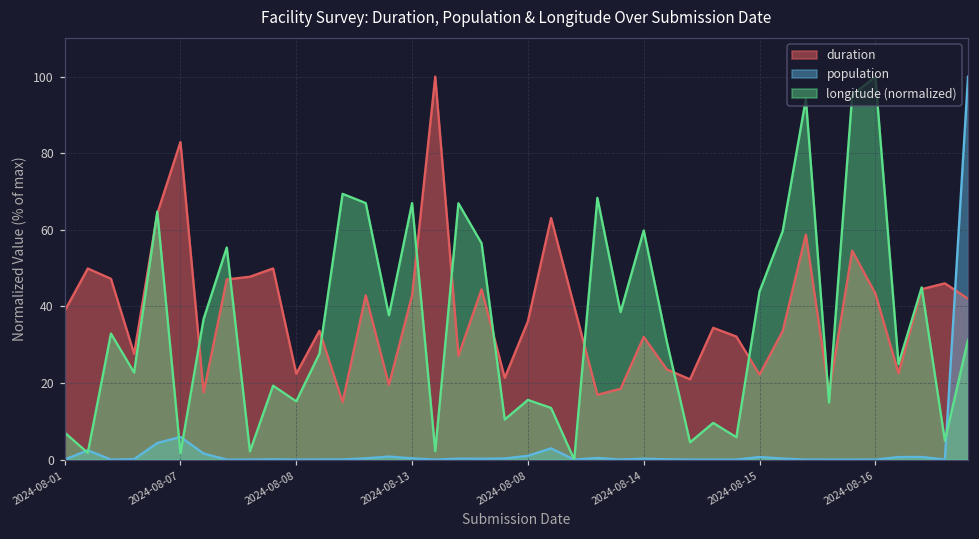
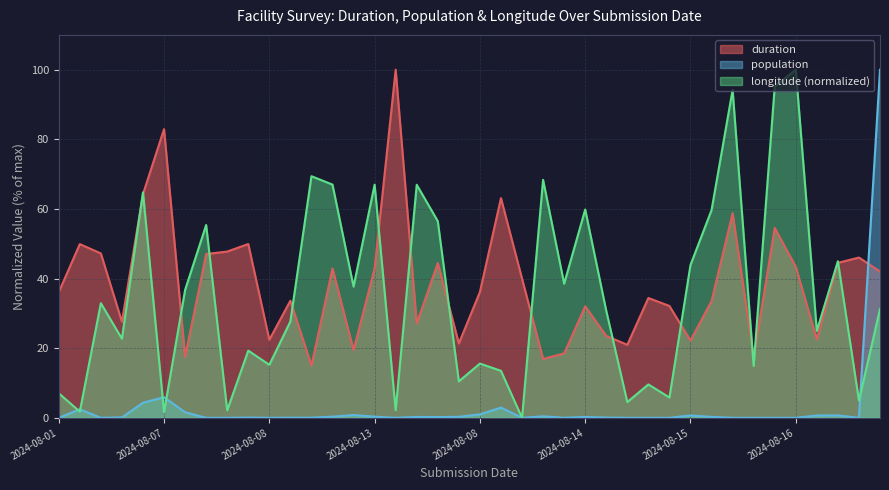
  {
    "duration": {
-     "2024-08-01": 39
+     "2024-08-01": 36
    },
    "population": {
      "2024-08-01": 0
    },
    "longitude (normalized)": {
      "2024-08-01": 7
    }
  }
